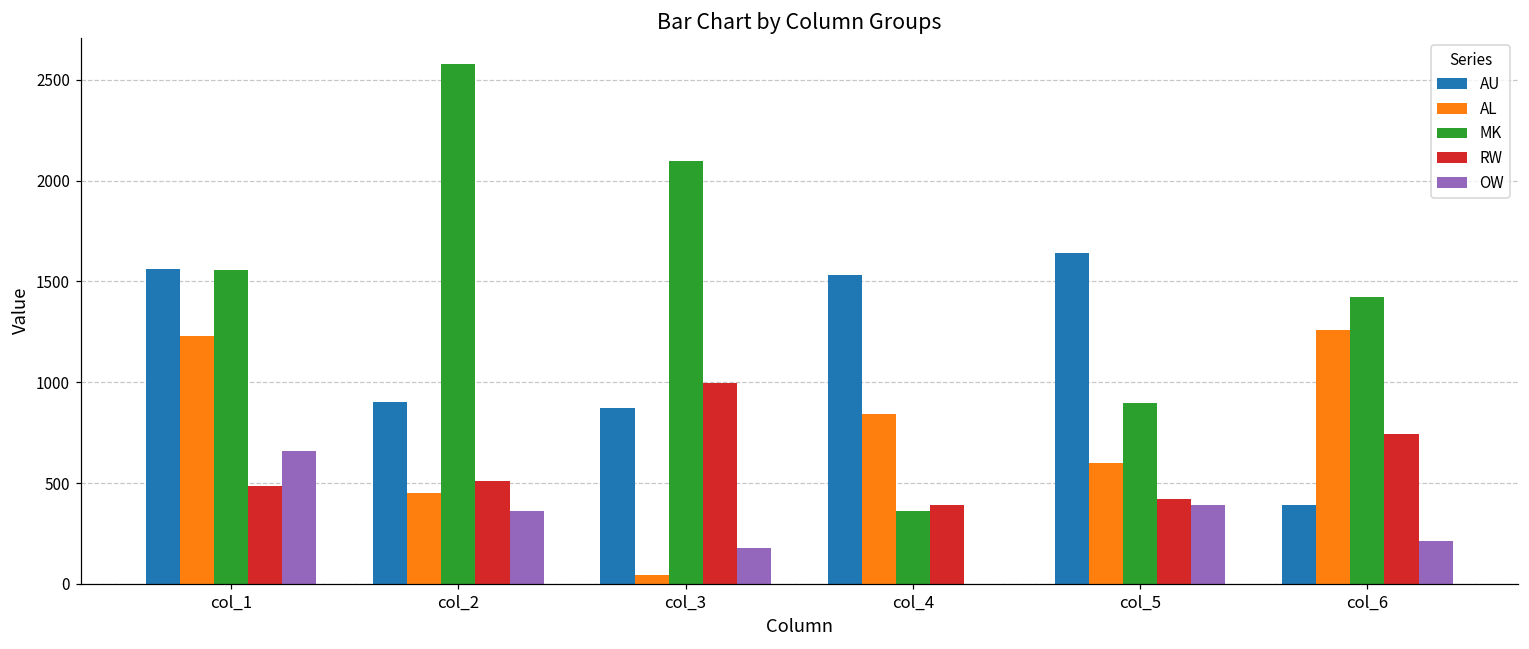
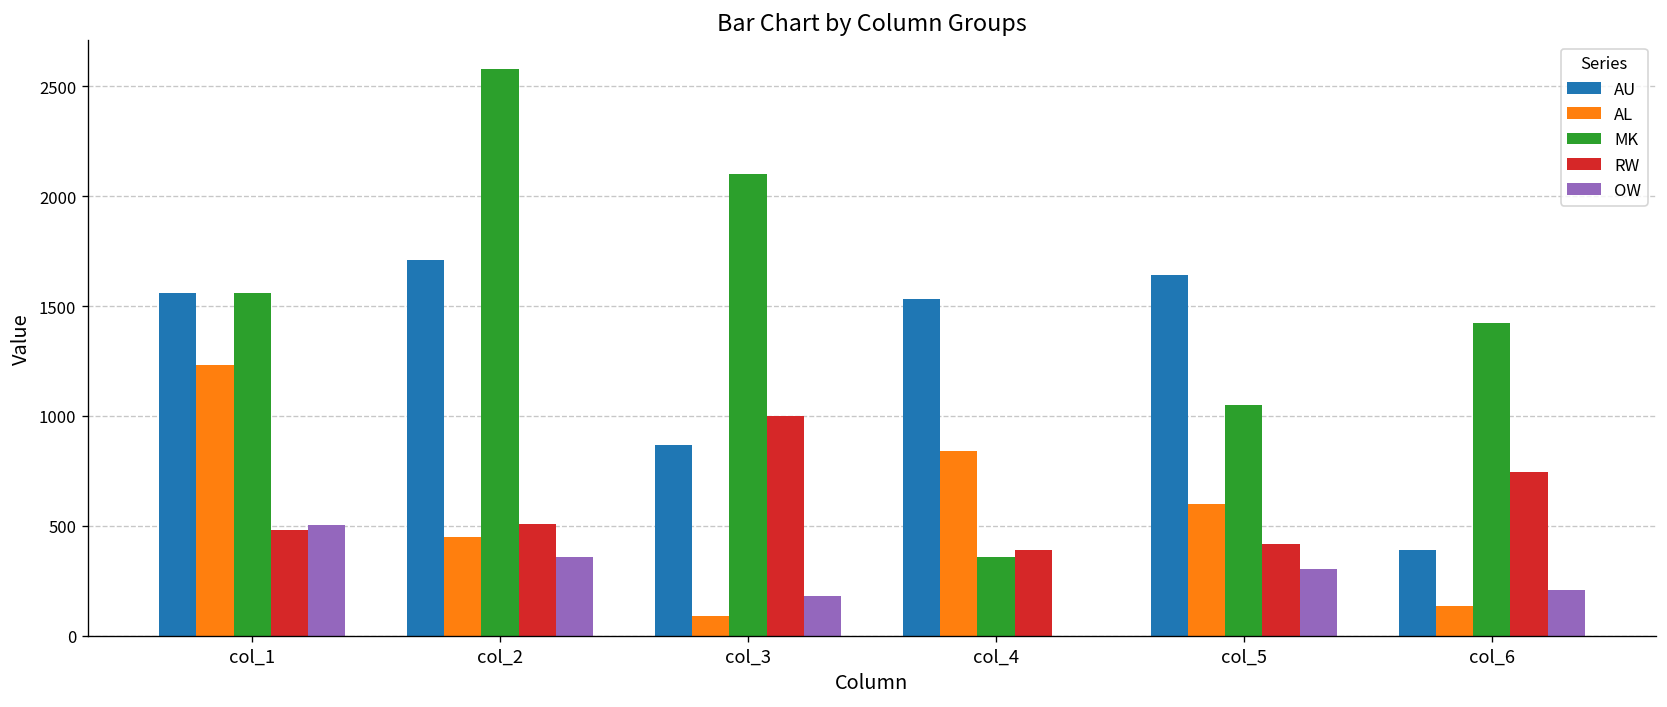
  {
    "AU": {
      "col_1": 1560,
-     "col_2": 900,
+     "col_2": 1710,
      "col_3": 870,
      "col_4": 1530,
      "col_5": 1640,
      "col_6": 390
    },
    "AL": {
      "col_1": 1230,
      "col_2": 450,
-     "col_3": 50,
+     "col_3": 90,
      "col_4": 840,
      "col_5": 600,
-     "col_6": 1260
+     "col_6": 140
    },
    "MK": {
      "col_1": 1560,
      "col_2": 2580,
      "col_3": 2100,
      "col_4": 360,
-     "col_5": 900,
+     "col_5": 1050,
      "col_6": 1420
    },
    "RW": {
      "col_1": 480,
      "col_2": 510,
      "col_3": 1000,
      "col_4": 390,
      "col_5": 420,
      "col_6": 740
    },
    "OW": {
-     "col_1": 660,
+     "col_1": 510,
      "col_2": 360,
      "col_3": 180,
      "col_4": 0,
-     "col_5": 390,
+     "col_5": 310,
      "col_6": 210
    }
  }
